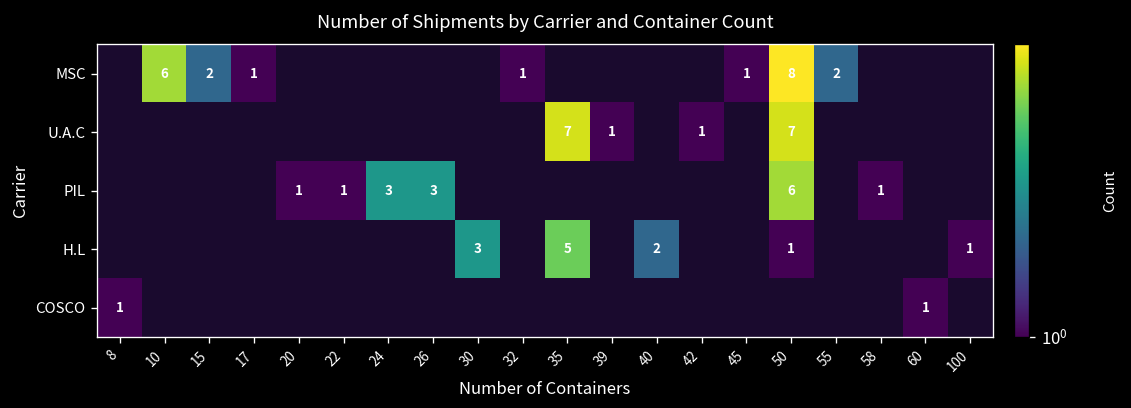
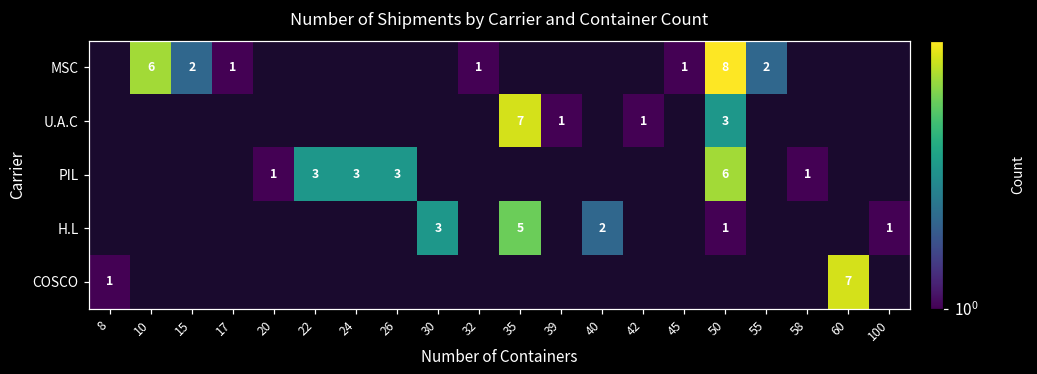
  {
    "MSC": {
      "10": 6,
      "15": 2,
      "17": 1,
      "32": 1,
      "45": 1,
      "50": 8,
      "55": 2
    },
    "U.A.C": {
      "35": 7,
      "39": 1,
      "42": 1,
-     "50": 7
+     "50": 3
    },
    "PIL": {
      "20": 1,
-     "22": 1,
+     "22": 3,
      "24": 3,
      "26": 3,
      "50": 6,
      "58": 1
    },
    "H.L": {
      "30": 3,
      "35": 5,
      "40": 2,
      "50": 1,
      "100": 1
    },
    "COSCO": {
      "8": 1,
-     "60": 1
+     "60": 7
    }
  }
